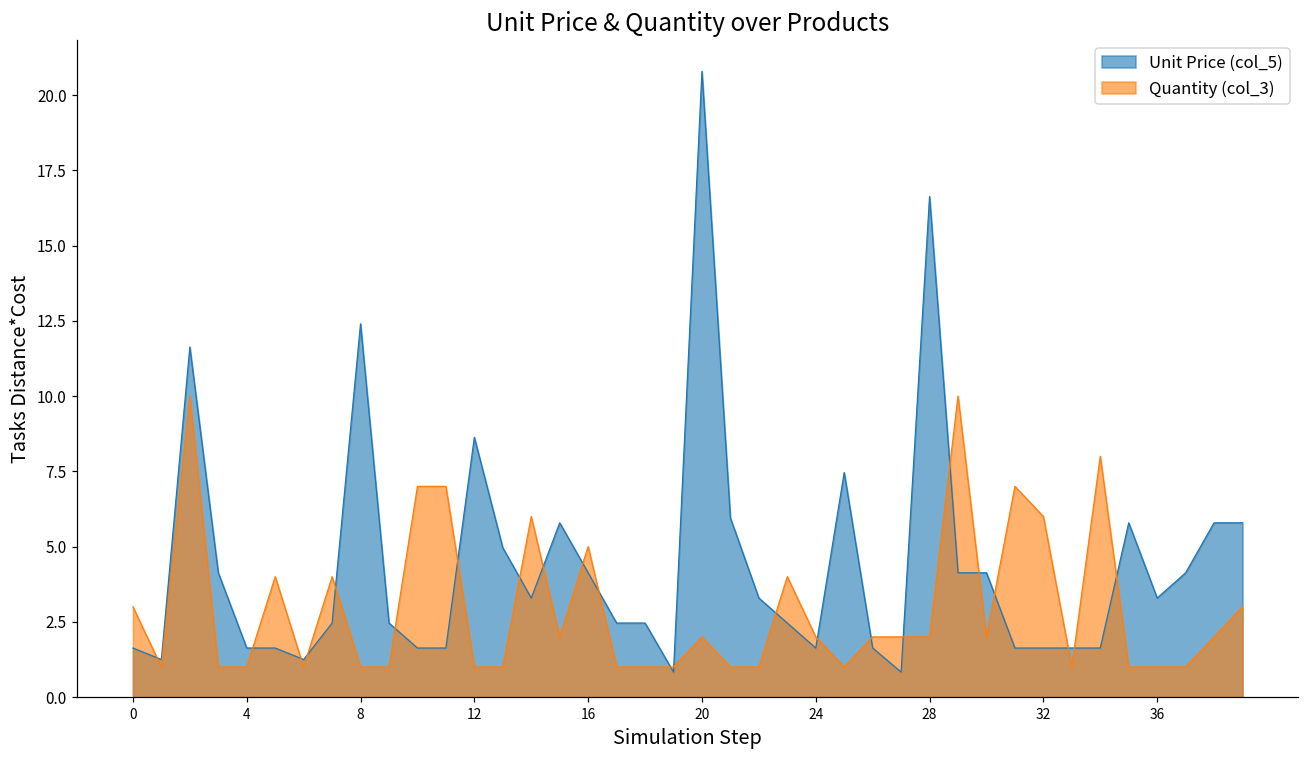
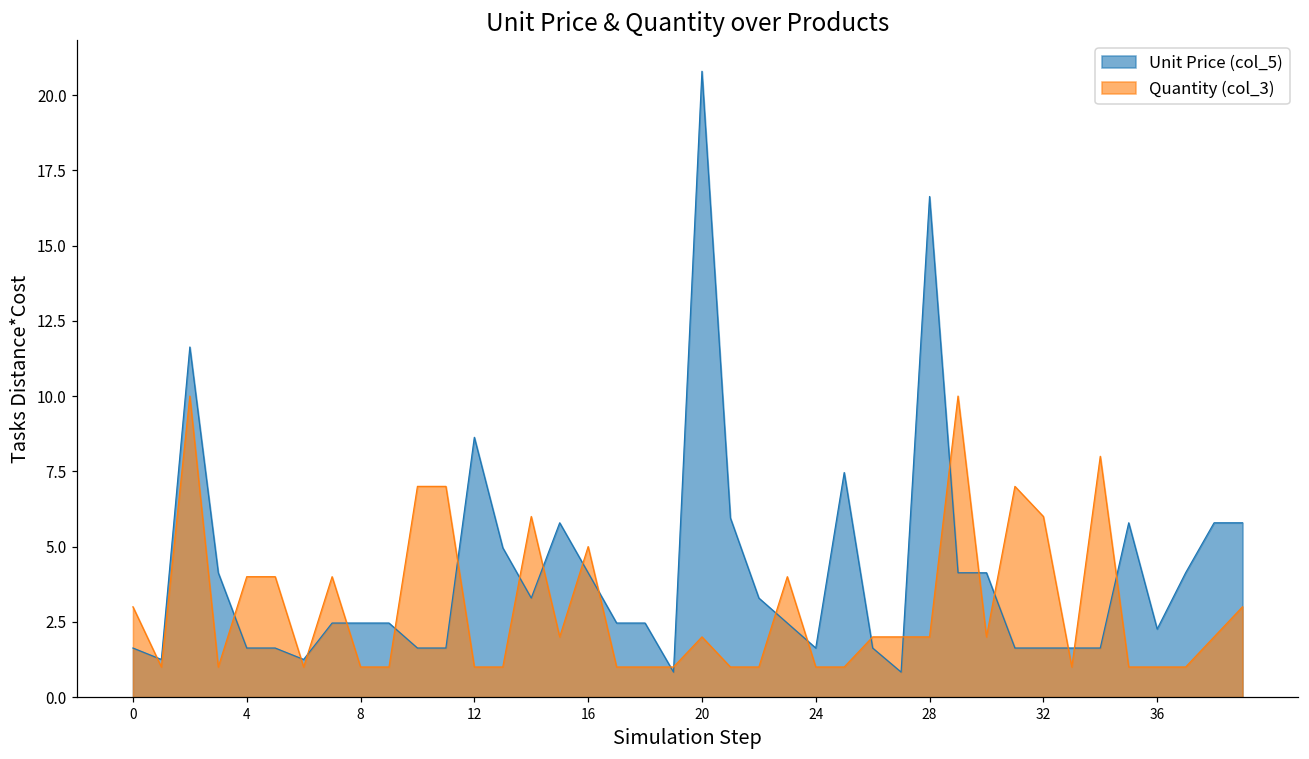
  {
    "Unit Price (col_5)": {
      "0": 1.6,
      "4": 1.6,
-     "8": 12.4,
+     "8": 2.5,
      "12": 8.6,
      "16": 4.1,
      "20": 20.8,
      "24": 1.6,
      "28": 16.6,
      "32": 1.6,
-     "36": 3.3
+     "36": 2.3
    },
    "Quantity (col_3)": {
      "0": 3,
-     "4": 1,
+     "4": 4,
      "8": 1,
      "12": 1,
      "16": 5,
      "20": 2,
-     "24": 2,
+     "24": 1,
      "28": 2,
      "32": 6,
      "36": 1
    }
  }
